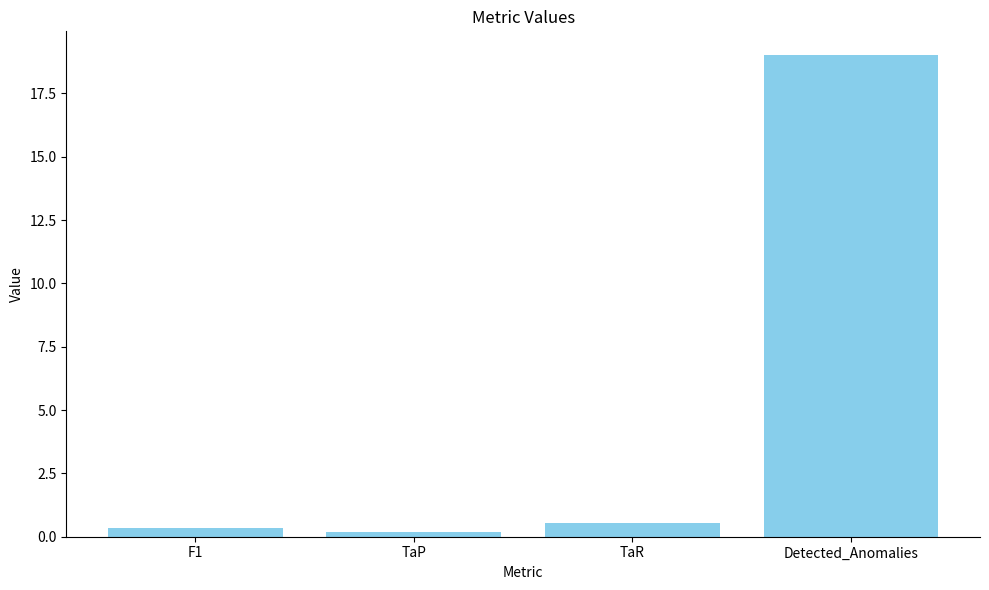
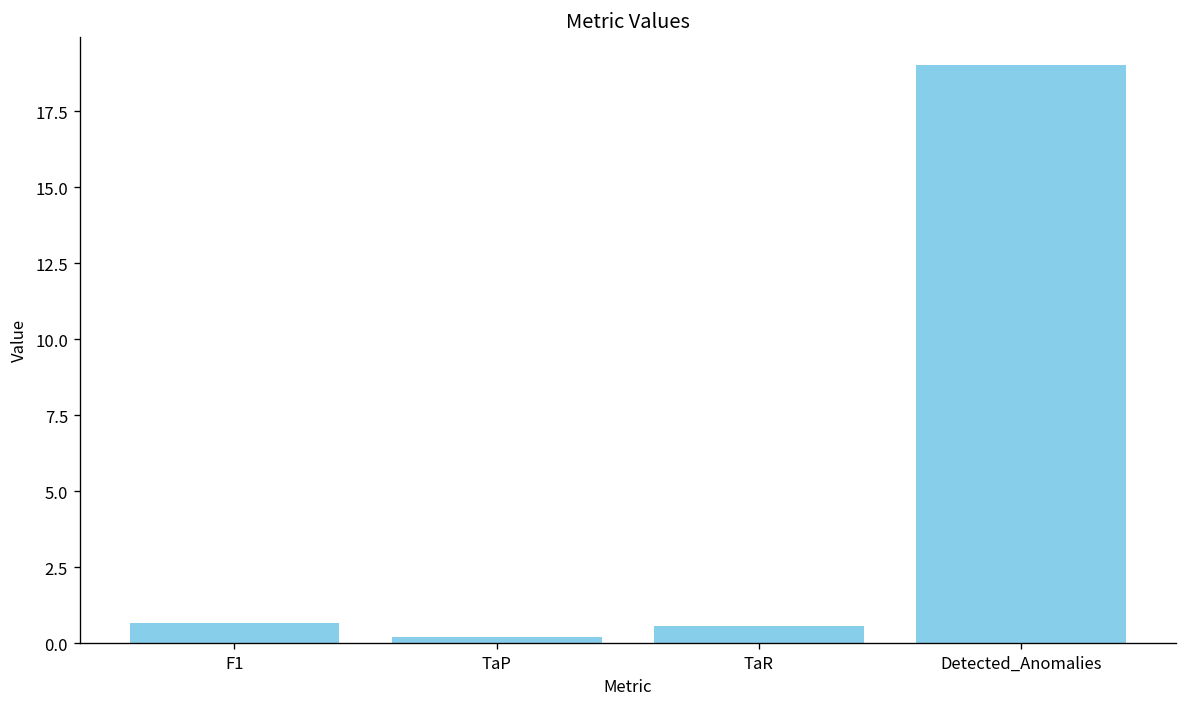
  {
-   "F1": 0.3,
+   "F1": 0.7,
    "TaP": 0.2,
    "TaR": 0.6,
    "Detected_Anomalies": 19.0
  }
